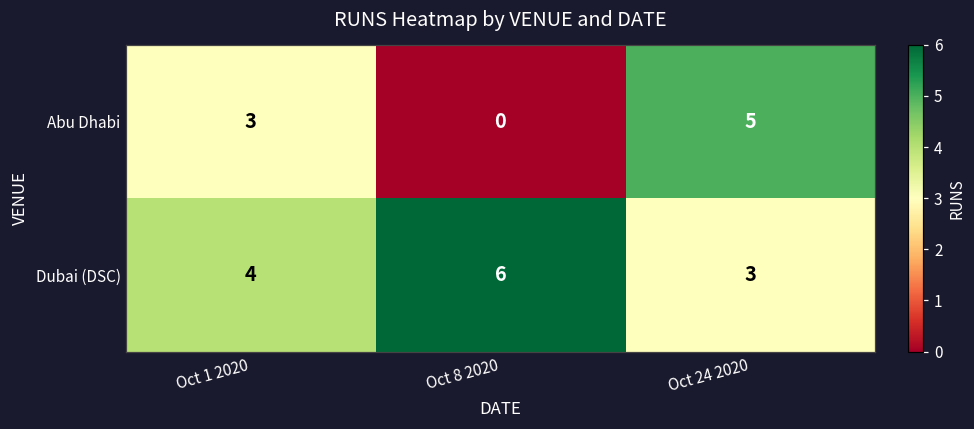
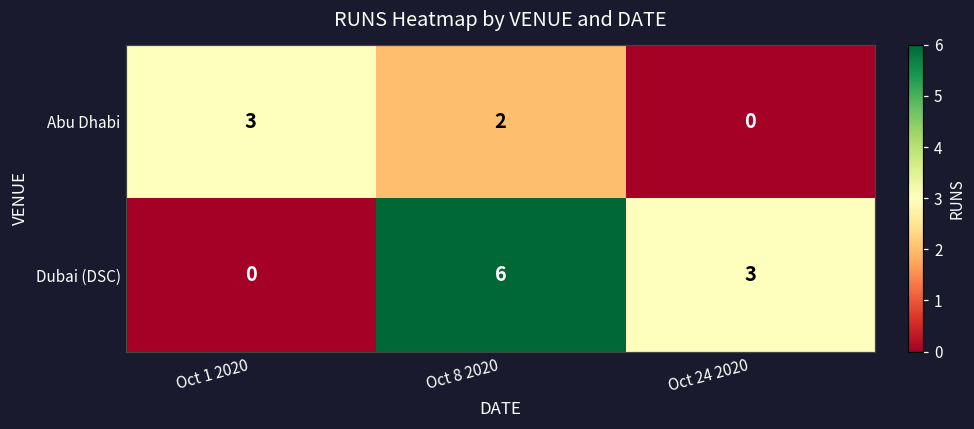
  {
    "Abu Dhabi": {
      "Oct 1 2020": 3,
-     "Oct 8 2020": 0,
-     "Oct 24 2020": 5
+     "Oct 8 2020": 2,
+     "Oct 24 2020": 0
    },
    "Dubai (DSC)": {
-     "Oct 1 2020": 4,
+     "Oct 1 2020": 0,
      "Oct 8 2020": 6,
      "Oct 24 2020": 3
    }
  }
